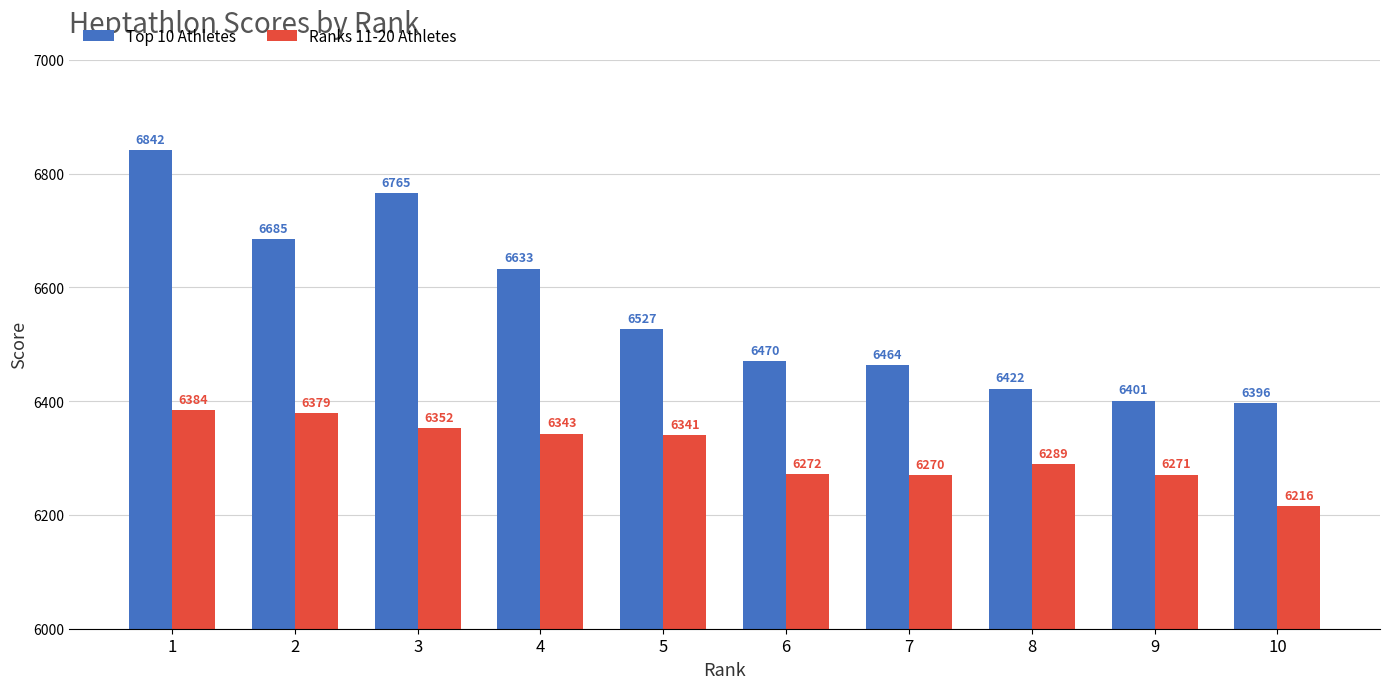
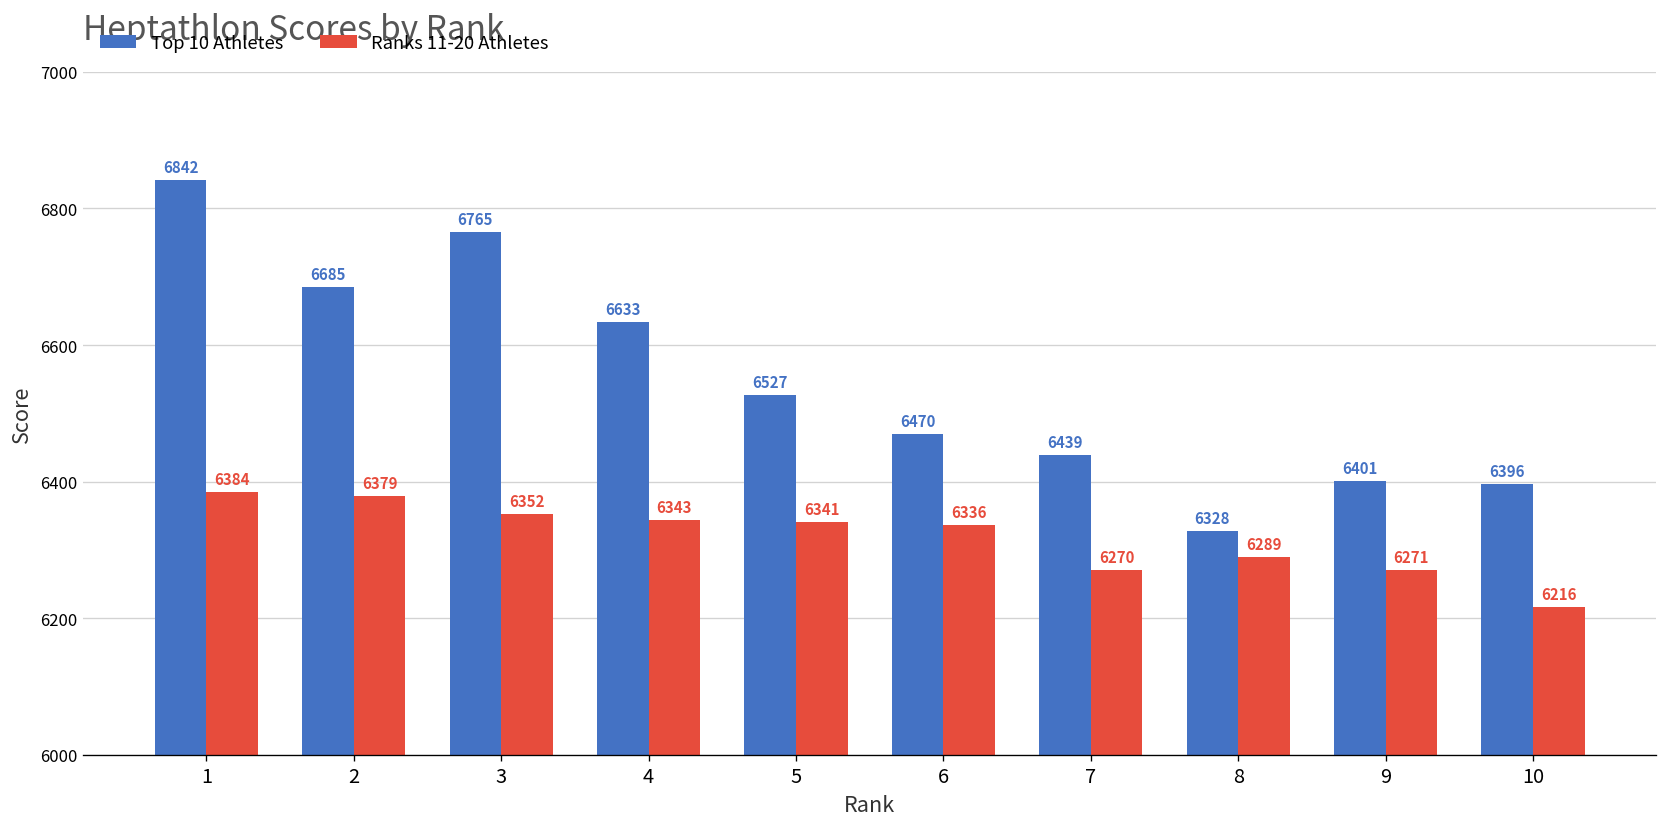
  {
    "Top 10 Athletes": {
      "1": 6842,
      "2": 6685,
      "3": 6765,
      "4": 6633,
      "5": 6527,
      "6": 6470,
-     "7": 6464,
-     "8": 6422,
+     "7": 6439,
+     "8": 6328,
      "9": 6401,
      "10": 6396
    },
    "Ranks 11-20 Athletes": {
      "1": 6384,
      "2": 6379,
      "3": 6352,
      "4": 6343,
      "5": 6341,
-     "6": 6272,
+     "6": 6336,
      "7": 6270,
      "8": 6289,
      "9": 6271,
      "10": 6216
    }
  }
